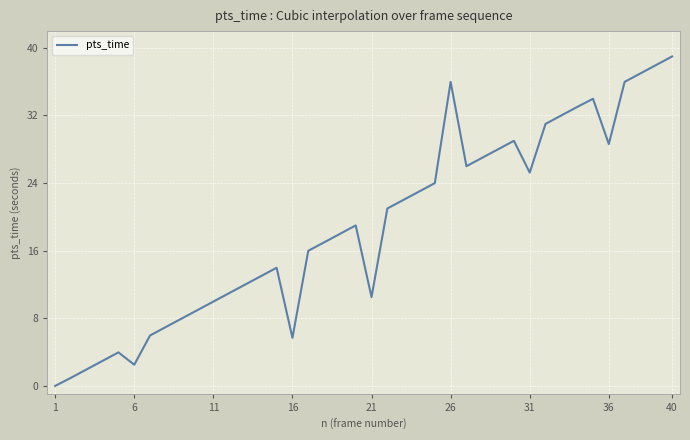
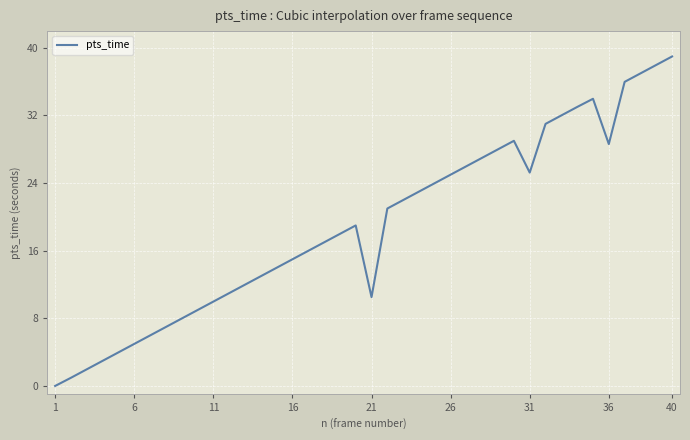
  {
    "1": 0,
-   "6": 3,
+   "6": 5,
    "11": 10,
-   "16": 6,
+   "16": 15,
    "21": 11,
-   "26": 36,
+   "26": 25,
    "31": 25,
    "36": 29,
    "40": 39
  }
